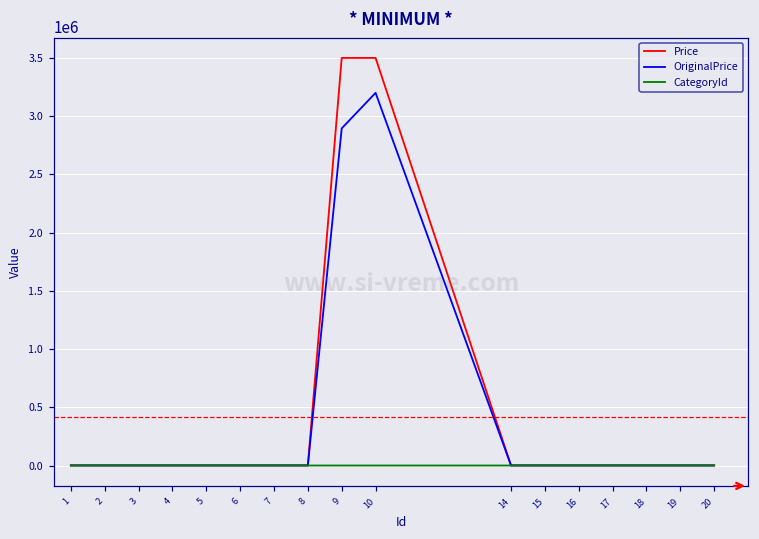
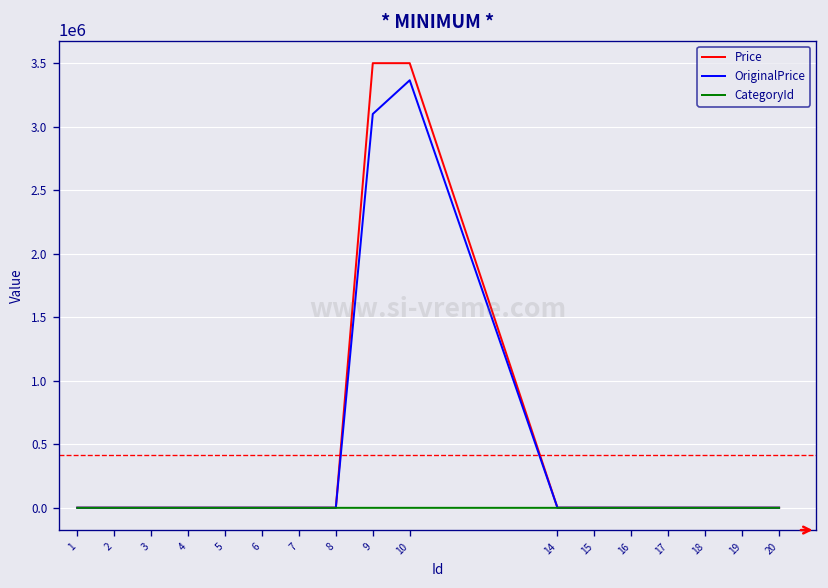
  {
    "Price": {
      "9": 3500000,
      "10": 3500000
    },
    "OriginalPrice": {
-     "9": 2890000,
-     "10": 3200000
+     "9": 3100000,
+     "10": 3370000
    },
    "CategoryId": {
      "9": 0,
      "10": 0
    }
  }
